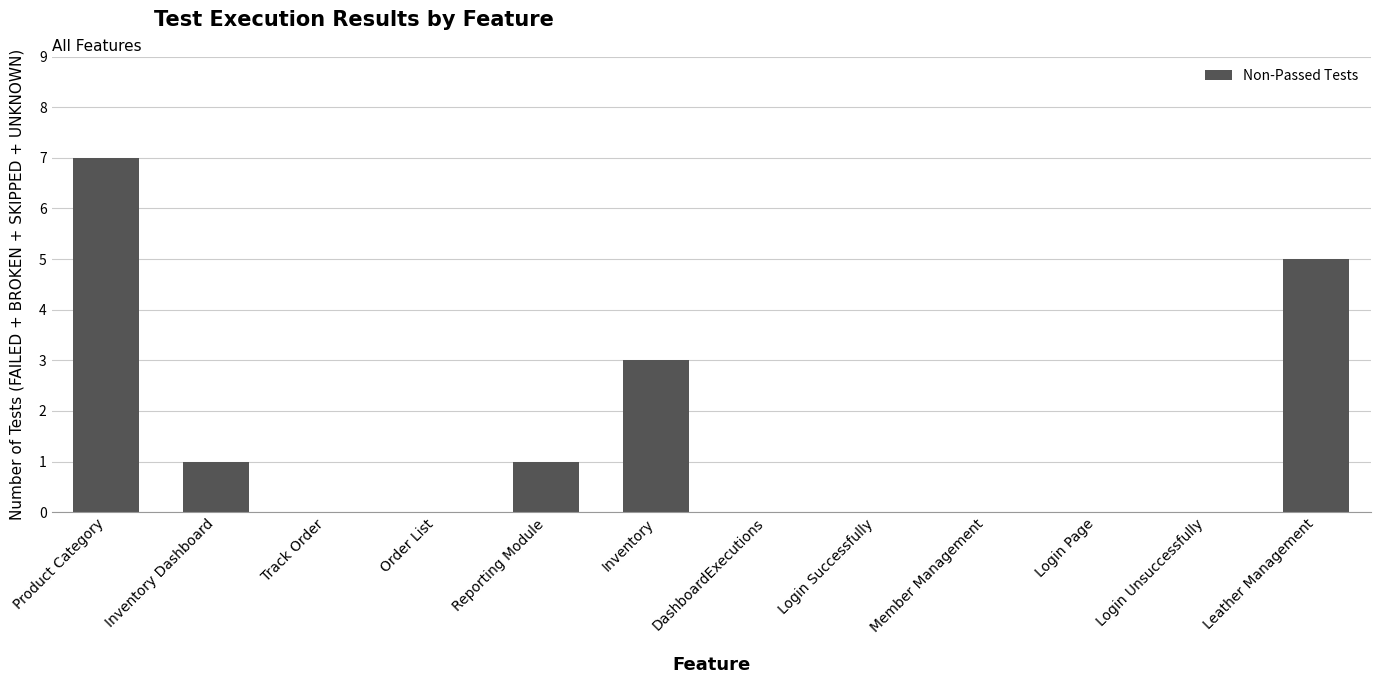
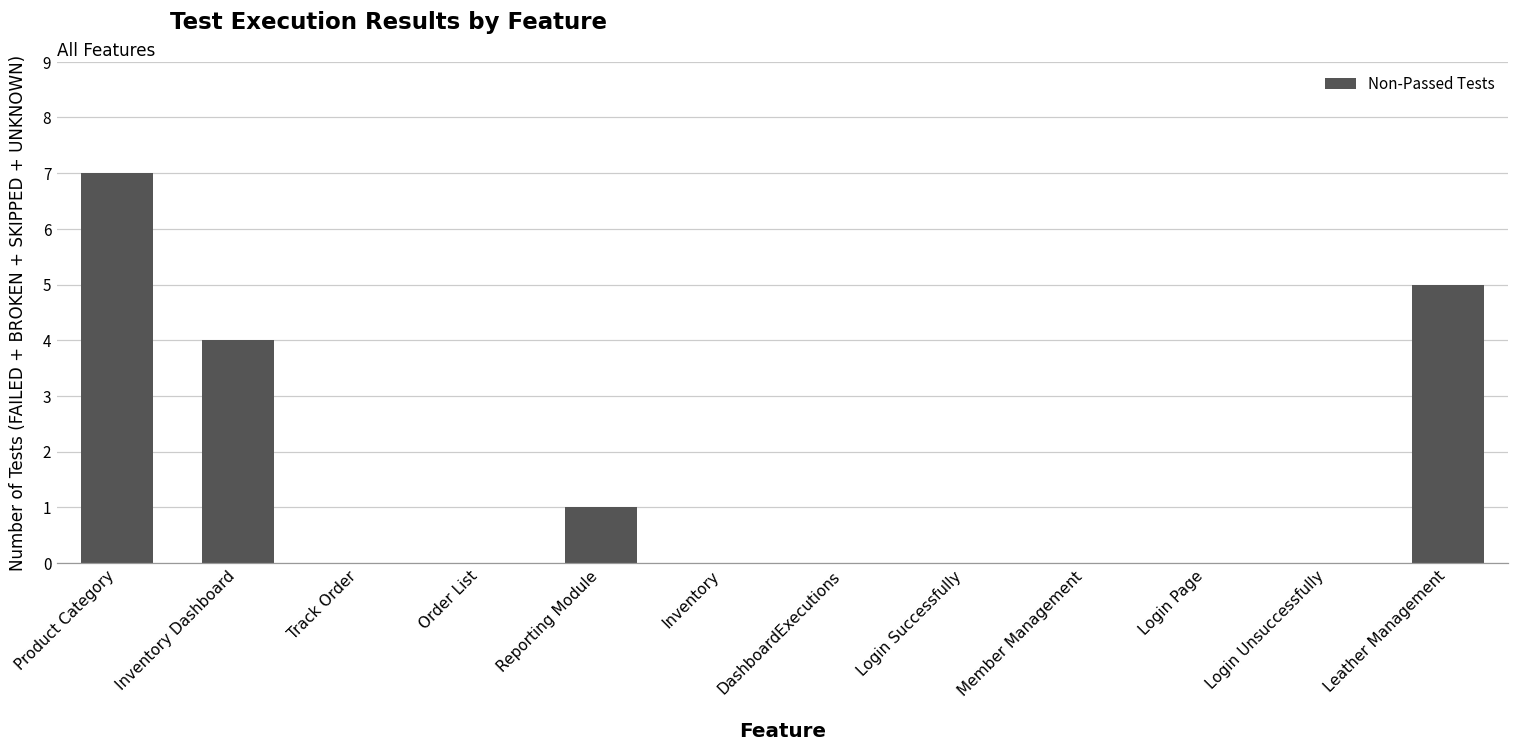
  {
    "Product Category": 7,
-   "Inventory Dashboard": 1,
+   "Inventory Dashboard": 4,
    "Track Order": 0,
    "Order List": 0,
    "Reporting Module": 1,
-   "Inventory": 3,
+   "Inventory": 0,
    "DashboardExecutions": 0,
    "Login Successfully": 0,
    "Member Management": 0,
    "Login Page": 0,
    "Login Unsuccessfully": 0,
    "Leather Management": 5
  }
